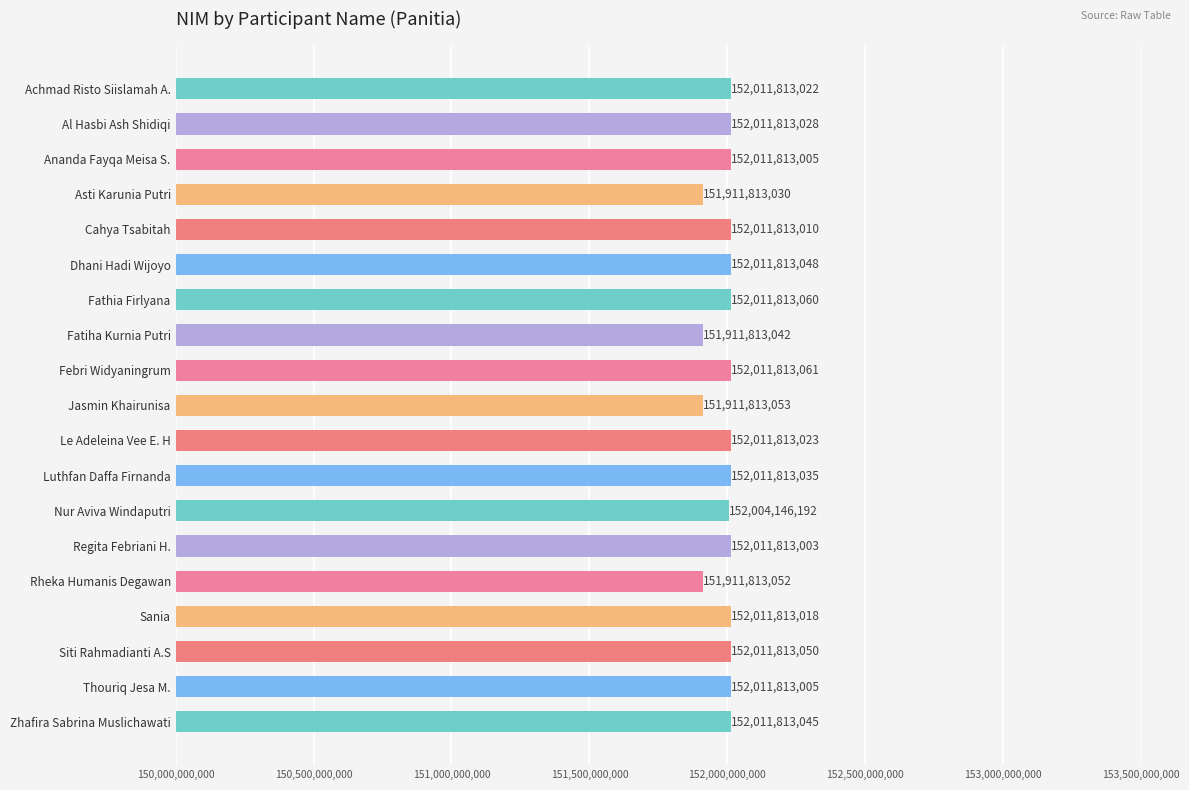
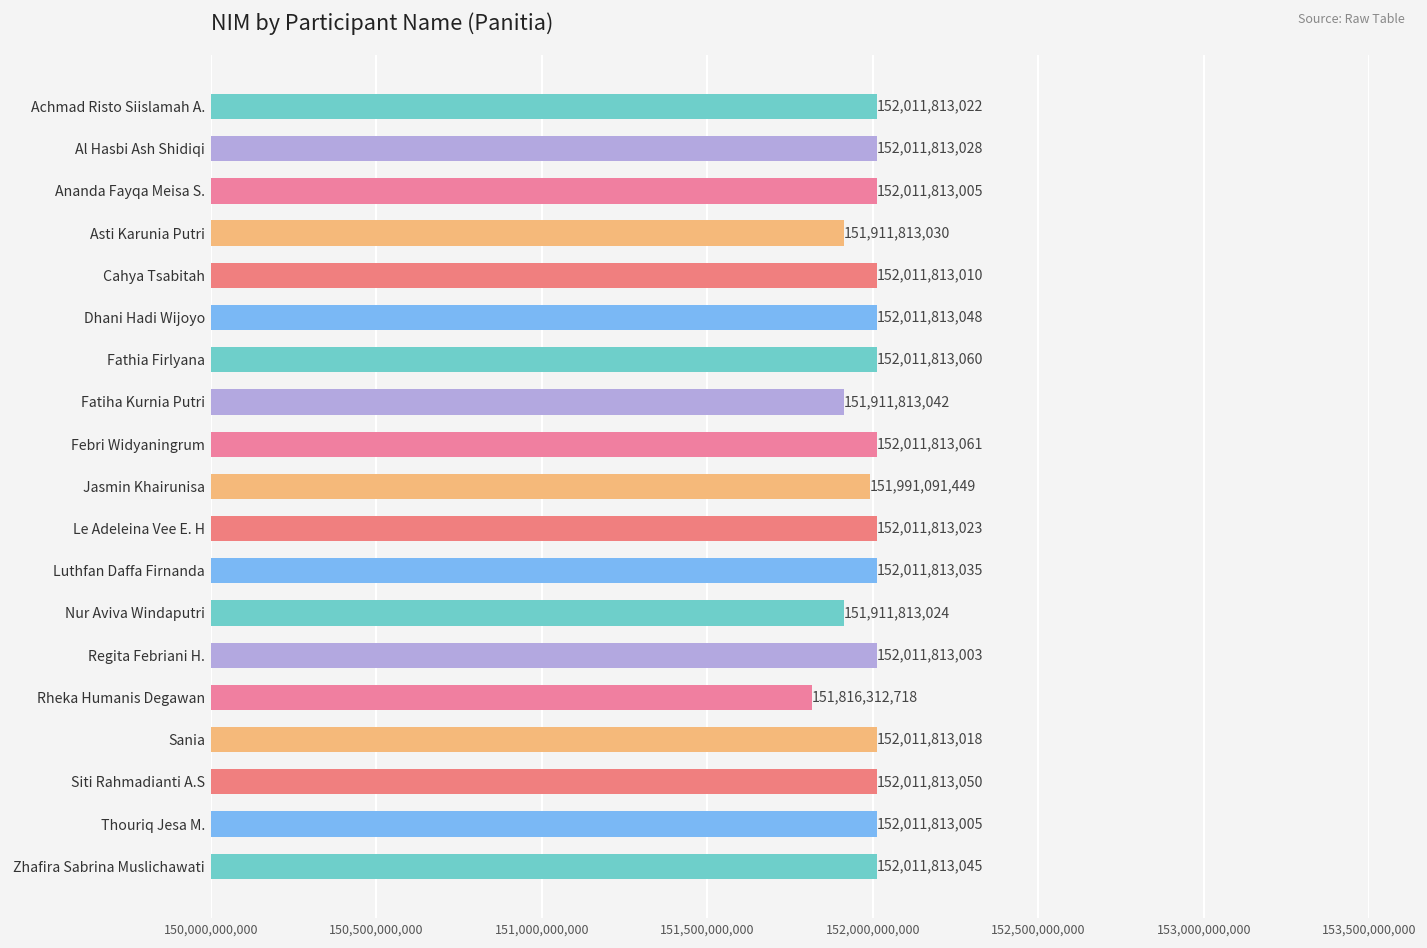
  {
    "Achmad Risto Siislamah A.": "152,011,813,022",
    "Al Hasbi Ash Shidiqi": "152,011,813,028",
    "Ananda Fayqa Meisa S.": "152,011,813,005",
    "Asti Karunia Putri": "151,911,813,030",
    "Cahya Tsabitah": "152,011,813,010",
    "Dhani Hadi Wijoyo": "152,011,813,048",
    "Fathia Firlyana": "152,011,813,060",
    "Fatiha Kurnia Putri": "151,911,813,042",
    "Febri Widyaningrum": "152,011,813,061",
-   "Jasmin Khairunisa": "151,911,813,053",
+   "Jasmin Khairunisa": "151,991,091,449",
    "Le Adeleina Vee E. H": "152,011,813,023",
    "Luthfan Daffa Firnanda": "152,011,813,035",
-   "Nur Aviva Windaputri": "152,004,146,192",
+   "Nur Aviva Windaputri": "151,911,813,024",
    "Regita Febriani H.": "152,011,813,003",
-   "Rheka Humanis Degawan": "151,911,813,052",
+   "Rheka Humanis Degawan": "151,816,312,718",
    "Sania": "152,011,813,018",
    "Siti Rahmadianti A.S": "152,011,813,050",
    "Thouriq Jesa M.": "152,011,813,005",
    "Zhafira Sabrina Muslichawati": "152,011,813,045"
  }
